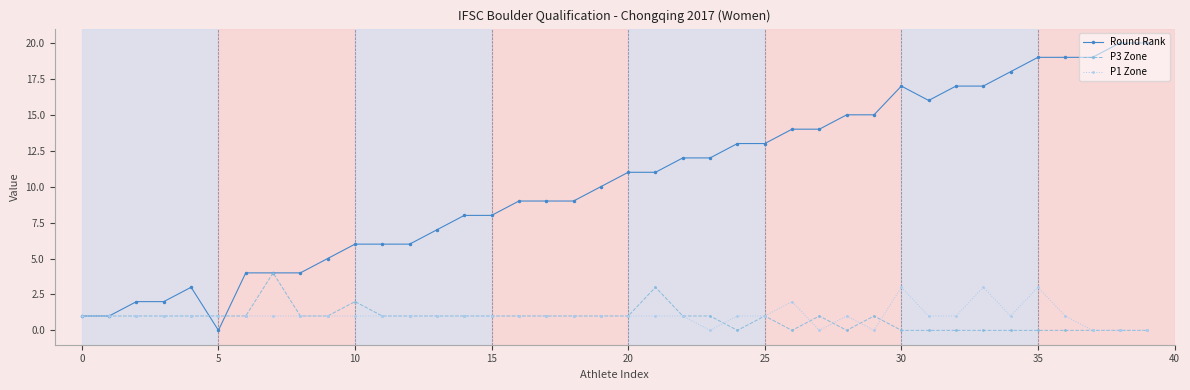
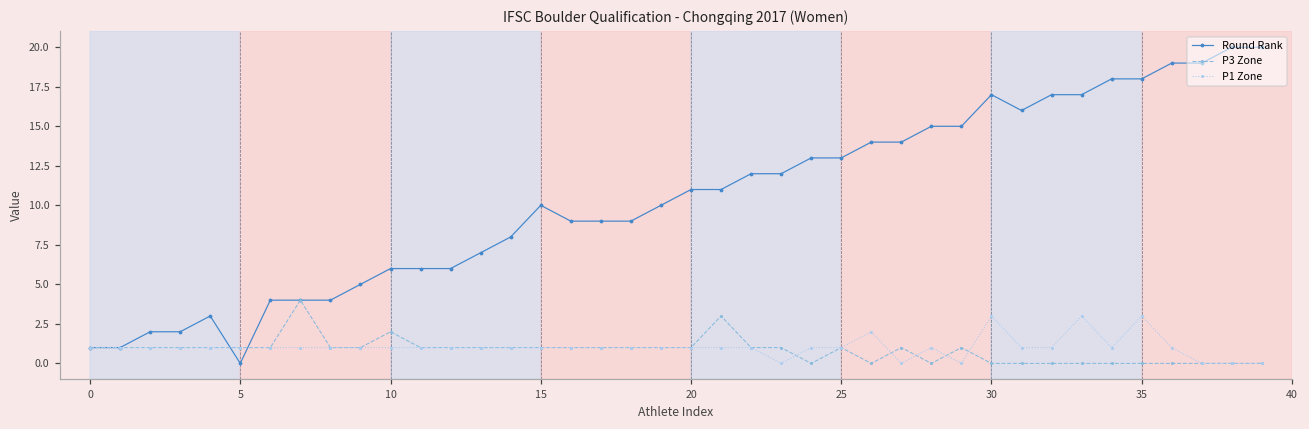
  {
    "Round Rank": {
      "5": 0,
      "10": 6,
-     "15": 8,
+     "15": 10,
      "20": 11,
      "25": 13,
      "30": 17,
-     "35": 19
+     "35": 18
    }
  }
